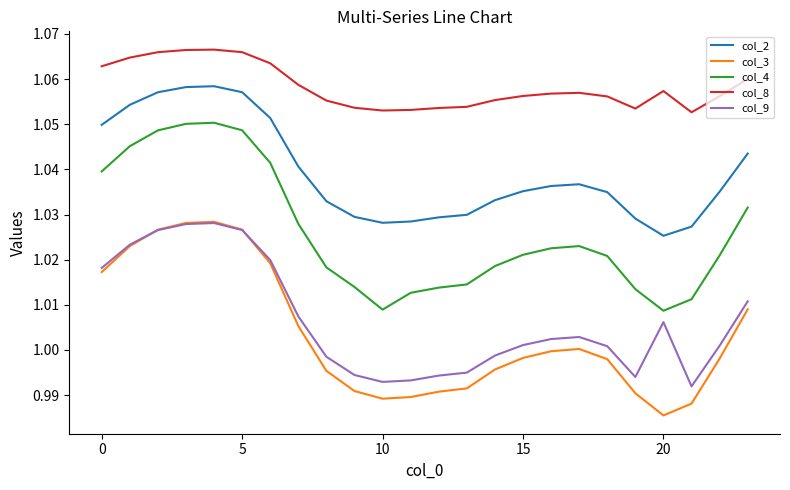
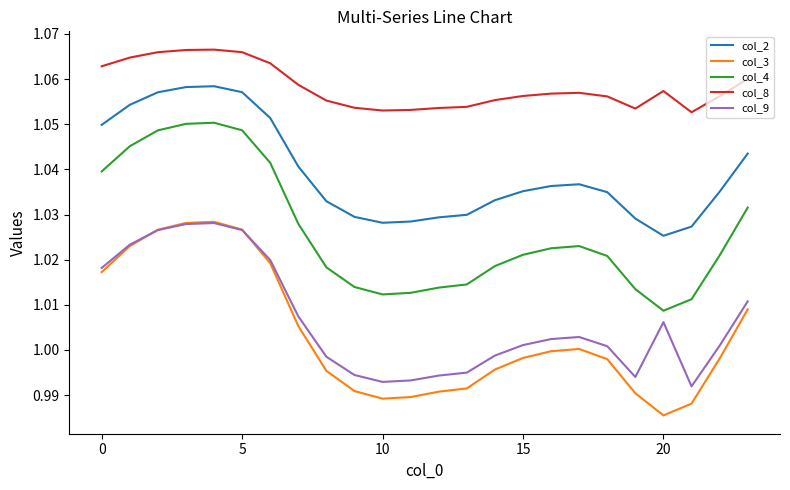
  {
    "col_2": {
      "0": 1.050,
      "5": 1.057,
      "10": 1.028,
      "15": 1.035,
      "20": 1.025
    },
    "col_3": {
      "0": 1.017,
      "10": 0.989,
      "15": 0.998,
      "20": 0.986
    },
    "col_4": {
      "0": 1.040,
      "5": 1.049,
-     "10": 1.009,
+     "10": 1.012,
      "15": 1.021,
      "20": 1.009
    },
    "col_8": {
      "0": 1.063,
      "5": 1.066,
      "10": 1.053,
      "15": 1.056,
      "20": 1.057
    },
    "col_9": {
      "0": 1.018,
      "10": 0.993,
      "15": 1.001,
      "20": 1.006
    }
  }
